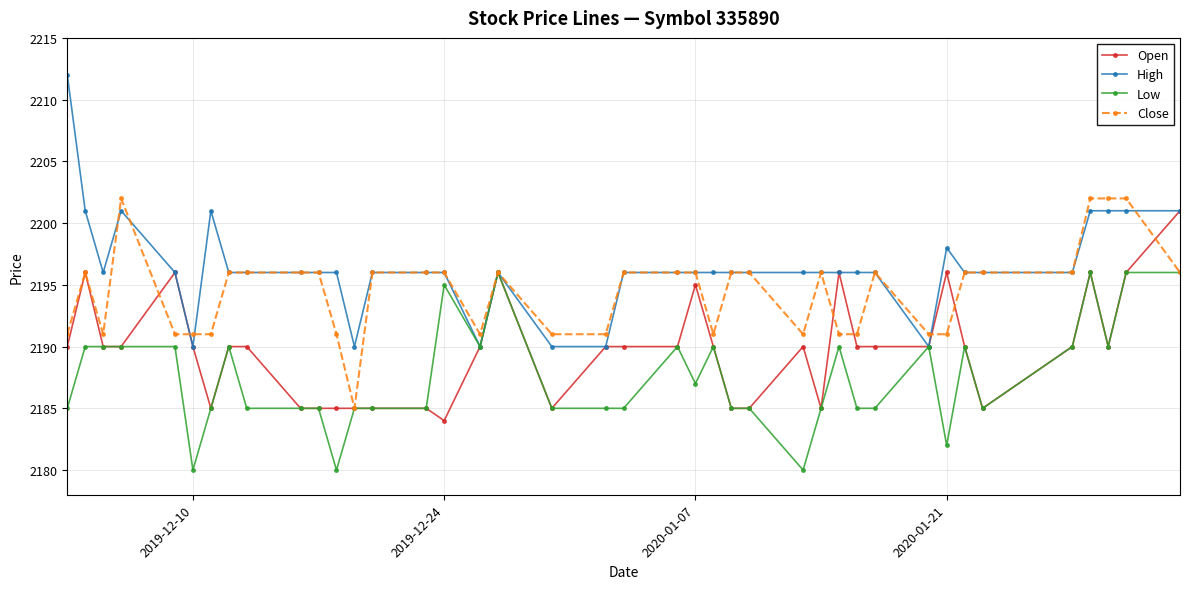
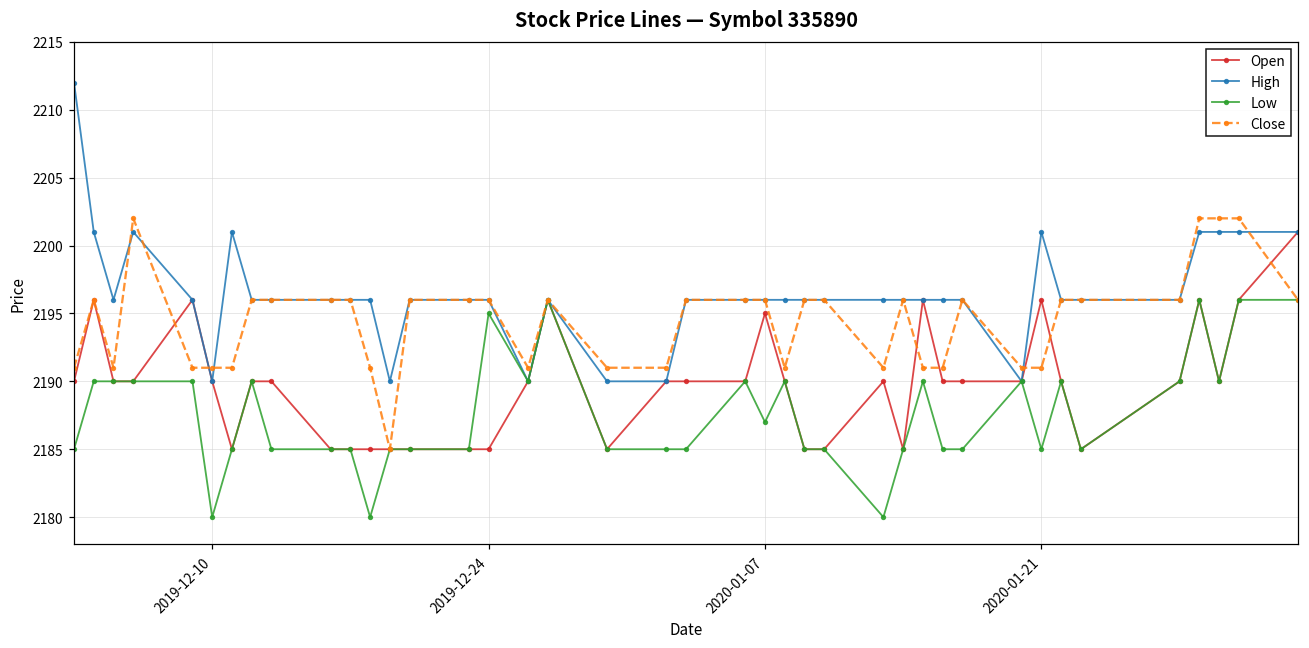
  {
    "Open": {
-     "2019-12-24": 2184,
+     "2019-12-24": 2185,
      "2020-01-07": 2195,
      "2020-01-21": 2196
    },
    "High": {
-     "2020-01-21": 2198
+     "2020-01-21": 2201
    },
    "Low": {
      "2019-12-10": 2180,
      "2019-12-24": 2195,
      "2020-01-07": 2187,
-     "2020-01-21": 2182
+     "2020-01-21": 2185
    },
    "Close": {
      "2019-12-10": 2191,
      "2020-01-21": 2191
    }
  }
